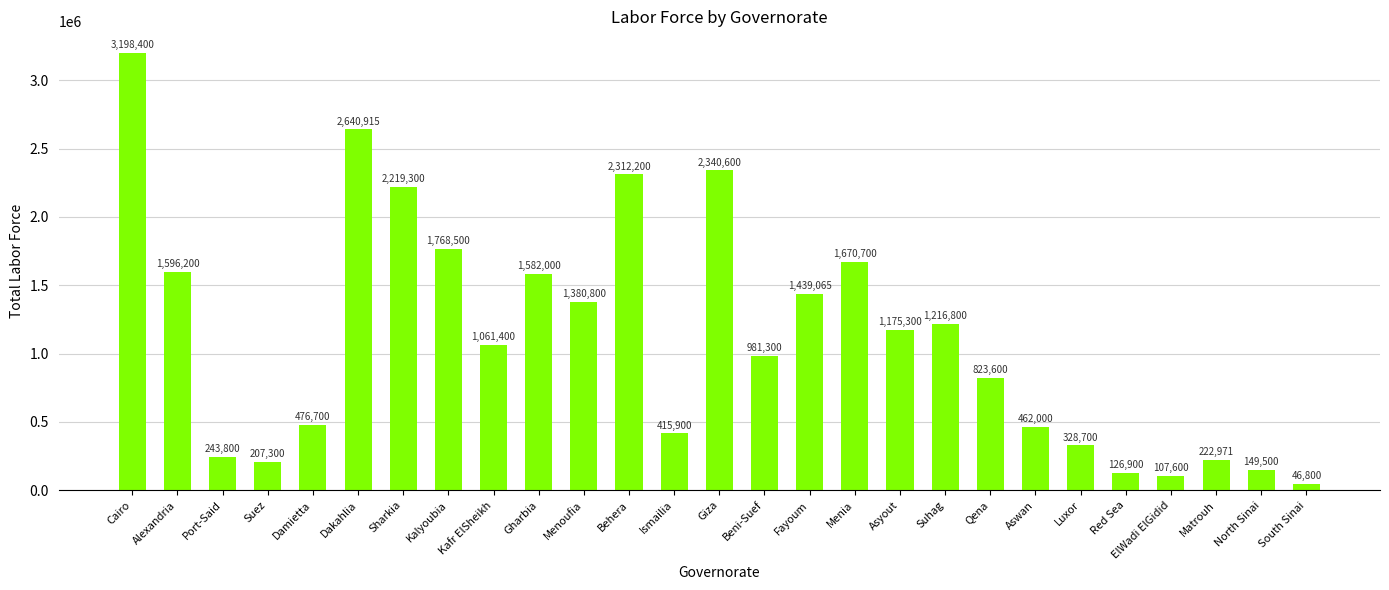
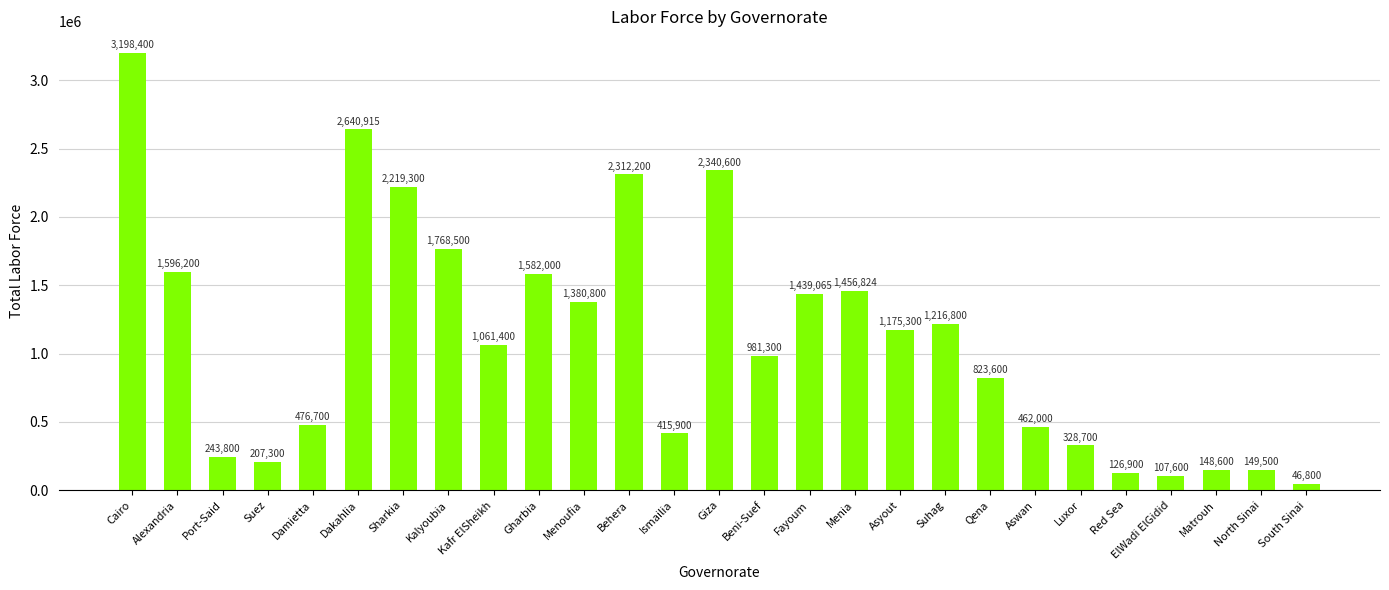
  {
    "Cairo": "3,198,400",
    "Alexandria": "1,596,200",
    "Port-Said": "243,800",
    "Suez": "207,300",
    "Damietta": "476,700",
    "Dakahlia": "2,640,915",
    "Sharkia": "2,219,300",
    "Kalyoubia": "1,768,500",
    "Kafr ElSheikh": "1,061,400",
    "Gharbia": "1,582,000",
    "Menoufia": "1,380,800",
    "Behera": "2,312,200",
    "Ismailia": "415,900",
    "Giza": "2,340,600",
    "Beni-Suef": "981,300",
    "Fayoum": "1,439,065",
-   "Menia": "1,670,700",
+   "Menia": "1,456,824",
    "Asyout": "1,175,300",
    "Suhag": "1,216,800",
    "Qena": "823,600",
    "Aswan": "462,000",
    "Luxor": "328,700",
    "Red Sea": "126,900",
    "ElWadi ElGidid": "107,600",
-   "Matrouh": "222,971",
+   "Matrouh": "148,600",
    "North Sinai": "149,500",
    "South Sinai": "46,800"
  }
